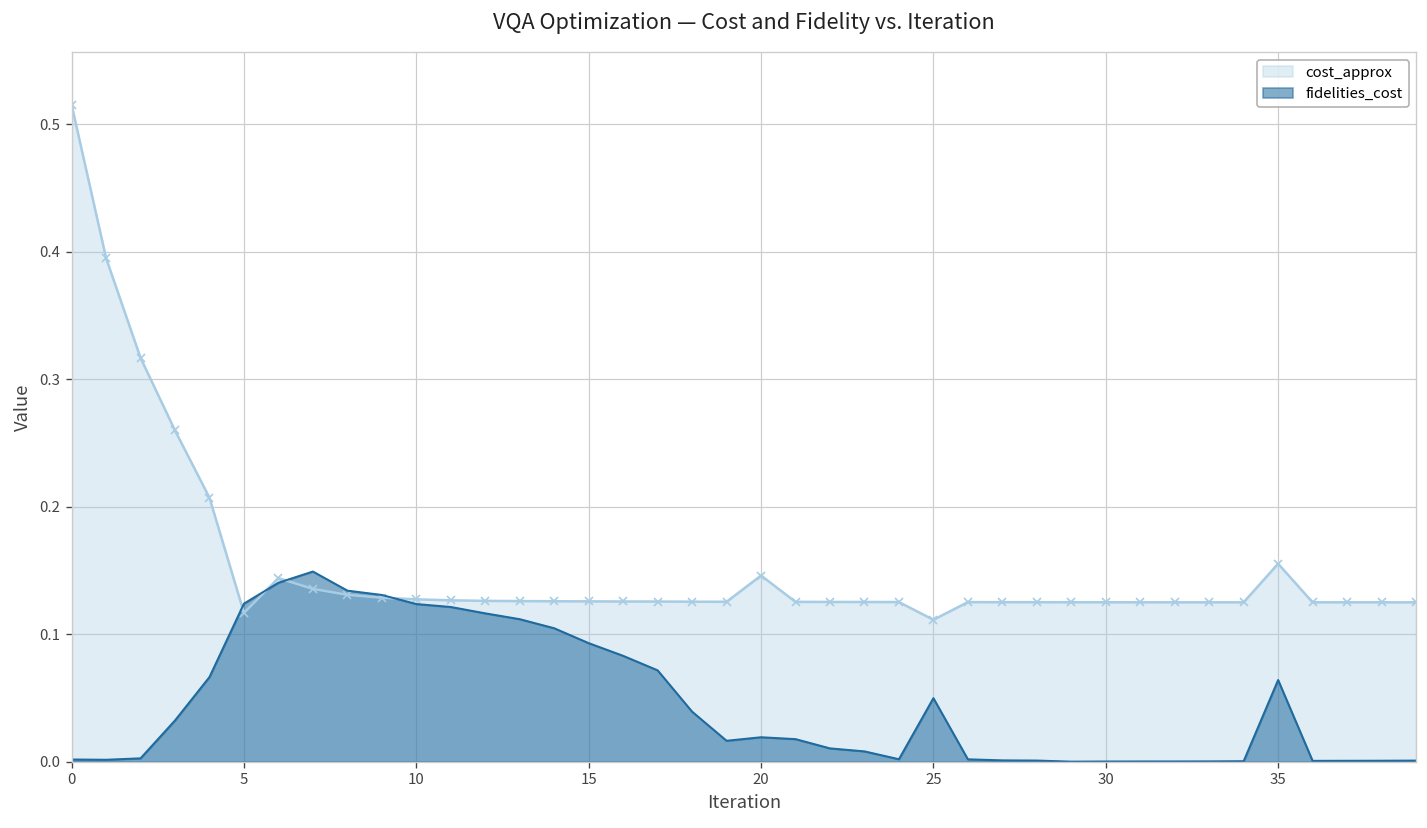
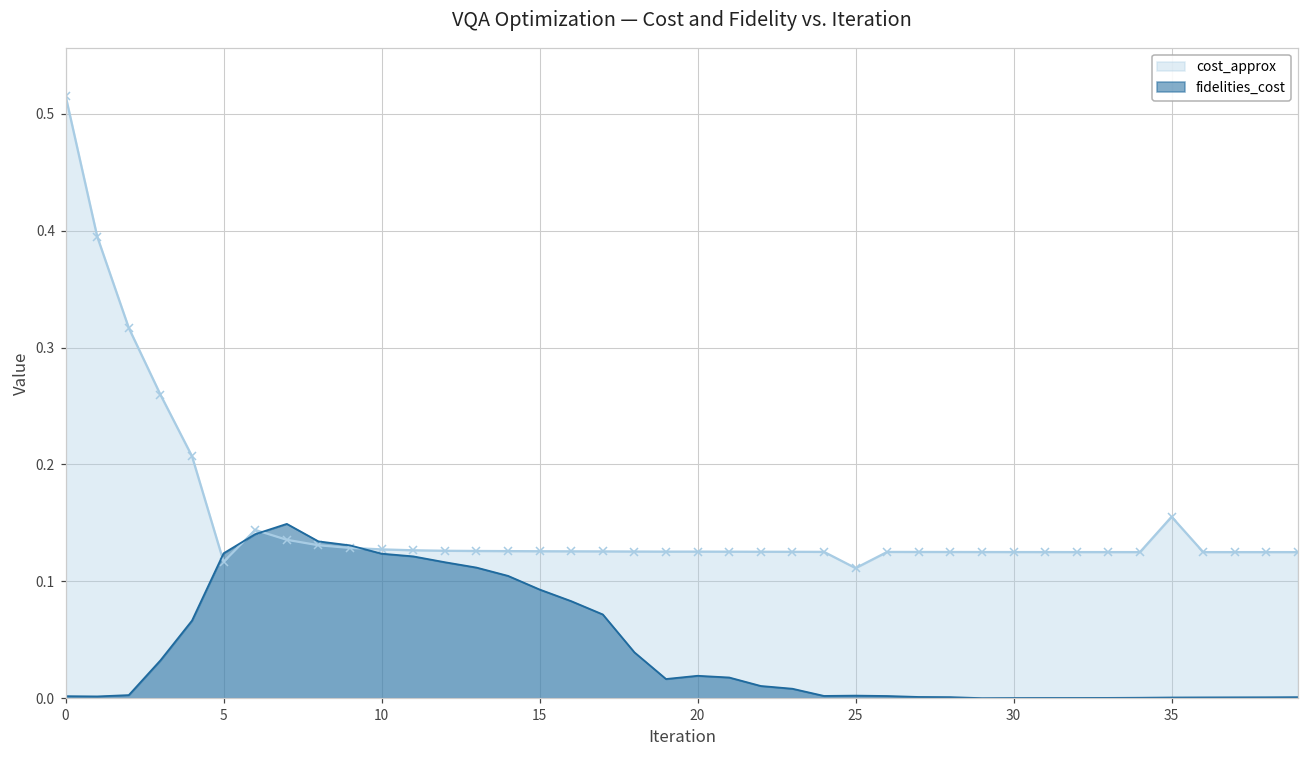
  {
    "cost_approx": {
      "0": 0.515,
      "5": 0.117,
      "10": 0.127,
      "15": 0.126,
-     "20": 0.146,
+     "20": 0.125,
      "25": 0.111,
      "30": 0.125,
      "35": 0.155
    },
    "fidelities_cost": {
      "0": 0.002,
      "5": 0.124,
      "10": 0.124,
      "15": 0.093,
      "20": 0.019,
-     "25": 0.050,
+     "25": 0.002,
      "30": 0.000,
-     "35": 0.064
+     "35": 0.001
    }
  }
